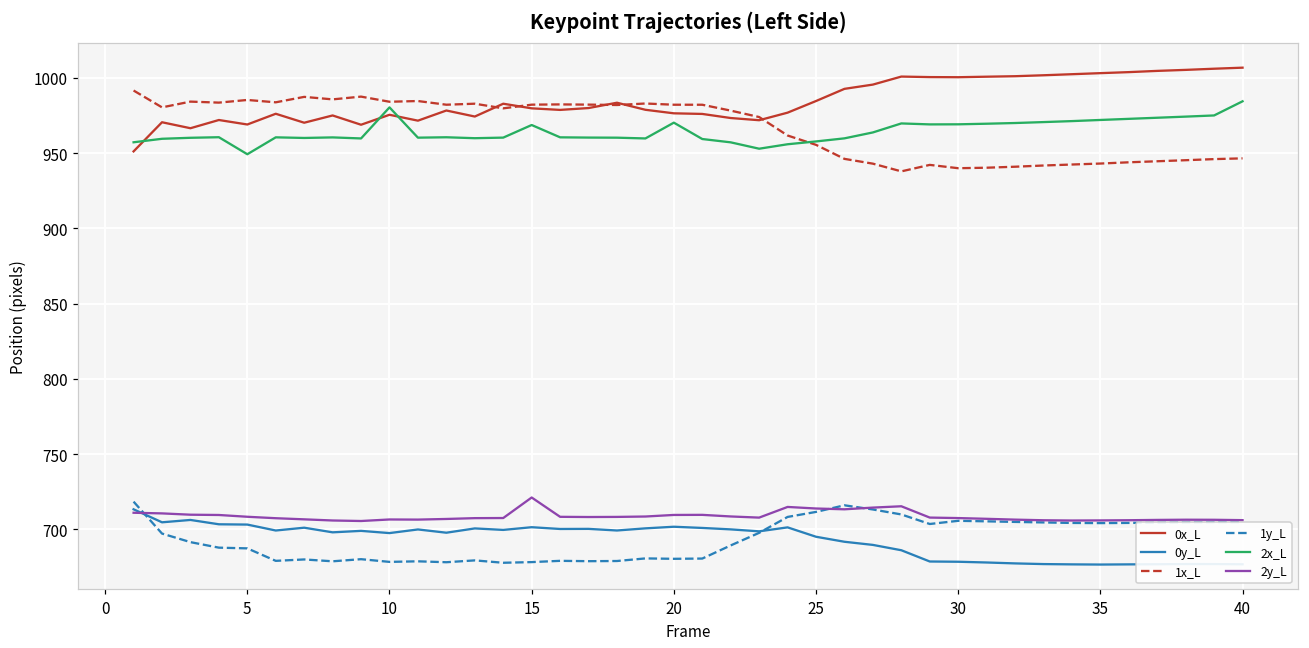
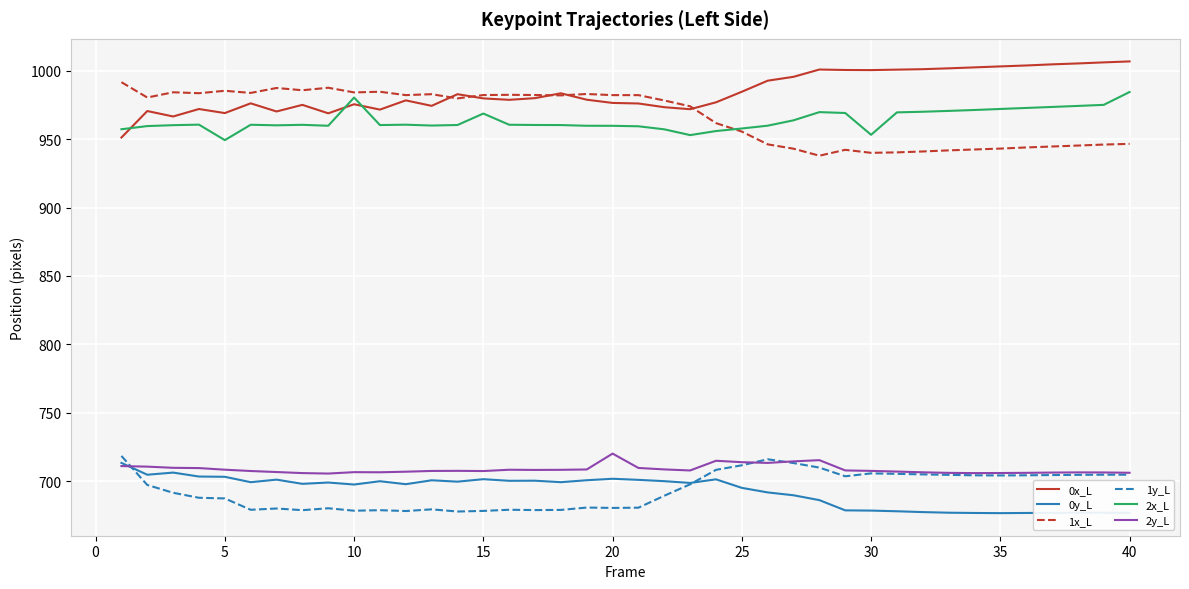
  {
    "2x_L": {
      "5": 949,
      "10": 980,
      "15": 969,
-     "20": 970,
+     "20": 960,
      "25": 958,
-     "30": 969,
+     "30": 953,
      "35": 972,
      "40": 984
    },
    "2y_L": {
      "5": 708,
      "10": 707,
-     "15": 721,
-     "20": 710,
+     "15": 707,
+     "20": 720,
      "25": 714
    }
  }
